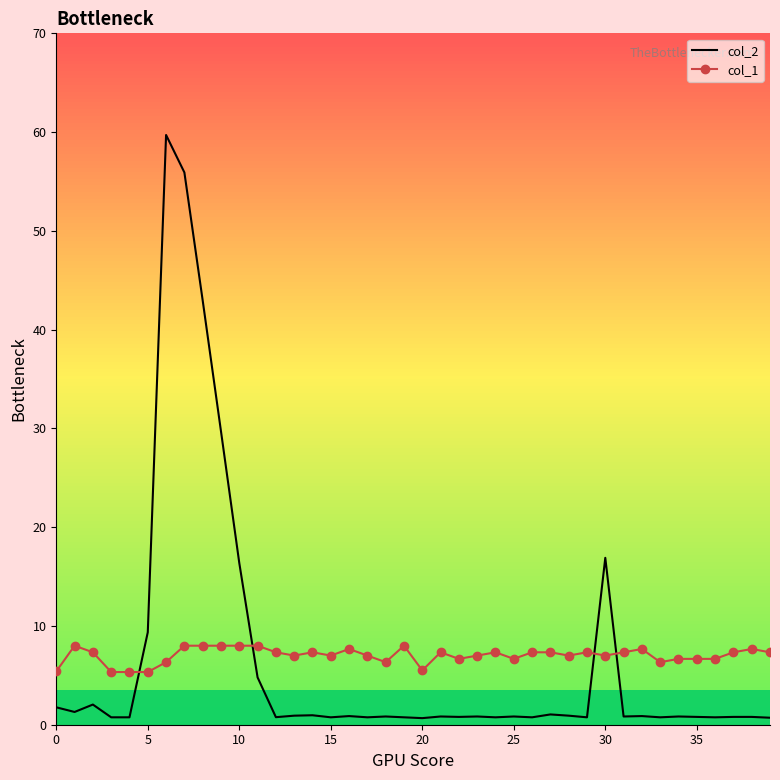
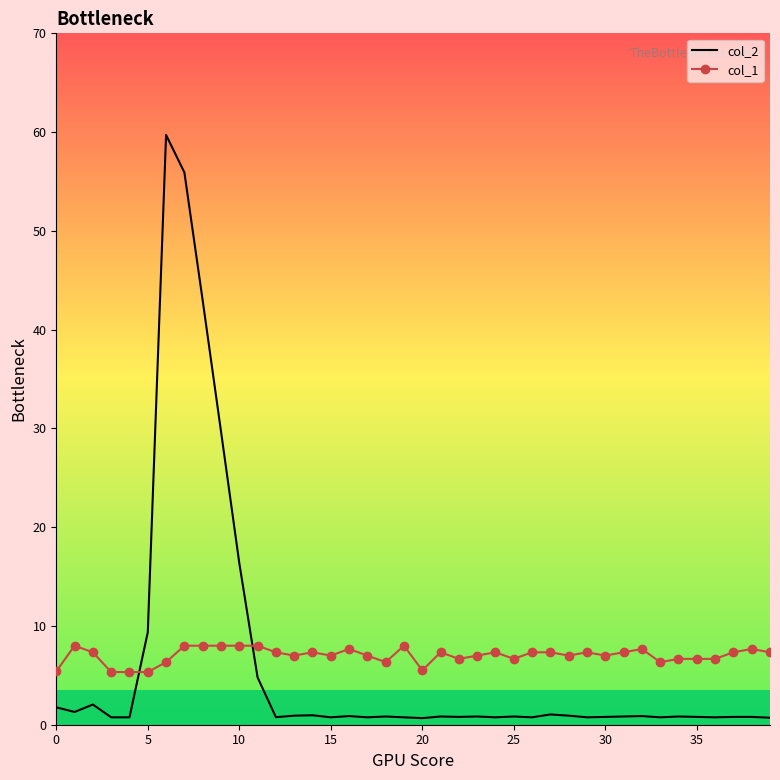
  {
    "col_2": {
      "0": 2,
      "5": 9,
      "10": 16,
      "15": 1,
      "20": 1,
      "25": 1,
-     "30": 17,
+     "30": 1,
      "35": 1
    },
    "col_1": {
      "0": 5,
      "5": 5,
      "10": 8,
      "15": 7,
      "20": 6,
      "25": 7,
      "30": 7,
      "35": 7
    }
  }
